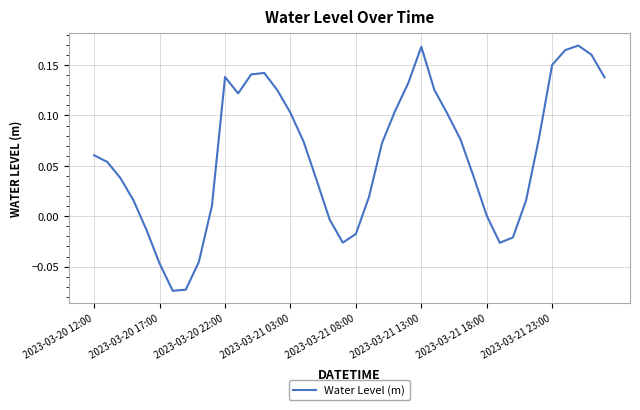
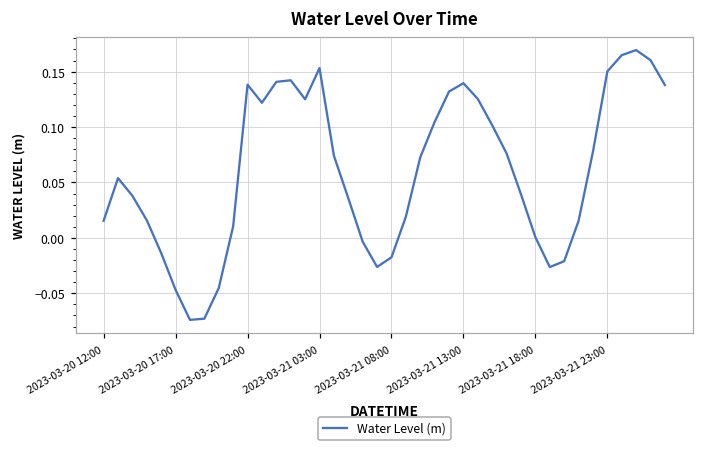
  {
-   "2023-03-20 12:00": 0.060,
+   "2023-03-20 12:00": 0.015,
    "2023-03-20 17:00": -0.047,
    "2023-03-20 22:00": 0.138,
-   "2023-03-21 03:00": 0.103,
+   "2023-03-21 03:00": 0.153,
    "2023-03-21 08:00": -0.018,
-   "2023-03-21 13:00": 0.168,
+   "2023-03-21 13:00": 0.140,
    "2023-03-21 18:00": 0.001,
    "2023-03-21 23:00": 0.150
  }
